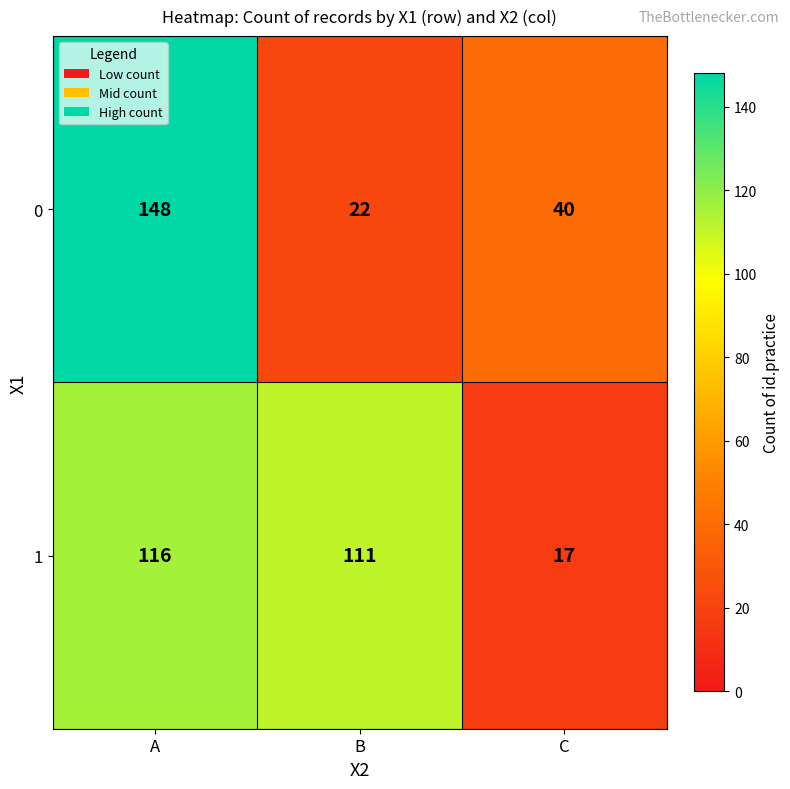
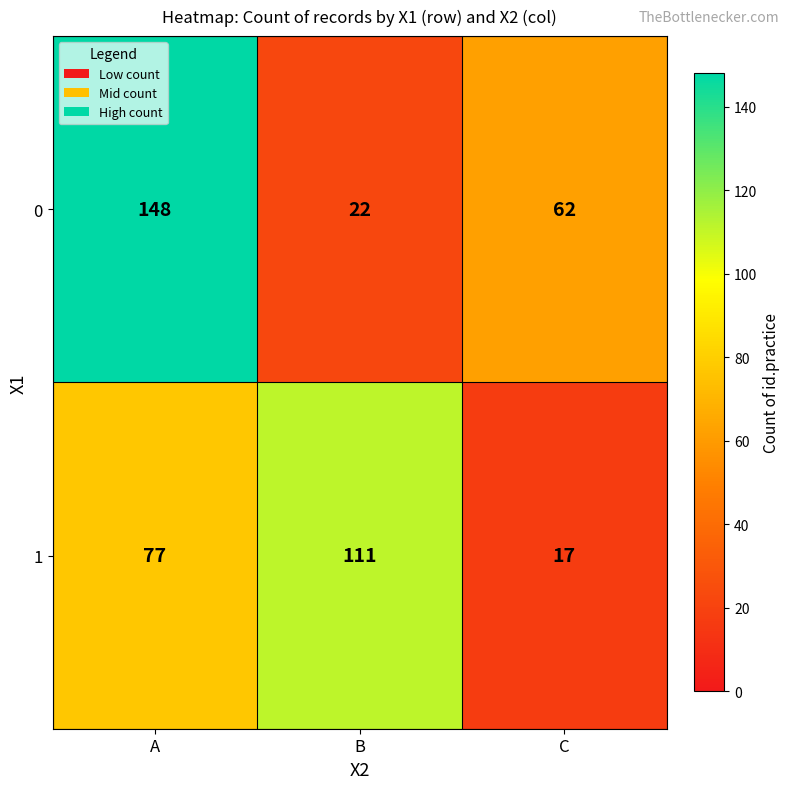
  {
    "0": {
      "A": 148,
      "B": 22,
-     "C": 40
+     "C": 62
    },
    "1": {
-     "A": 116,
+     "A": 77,
      "B": 111,
      "C": 17
    }
  }
